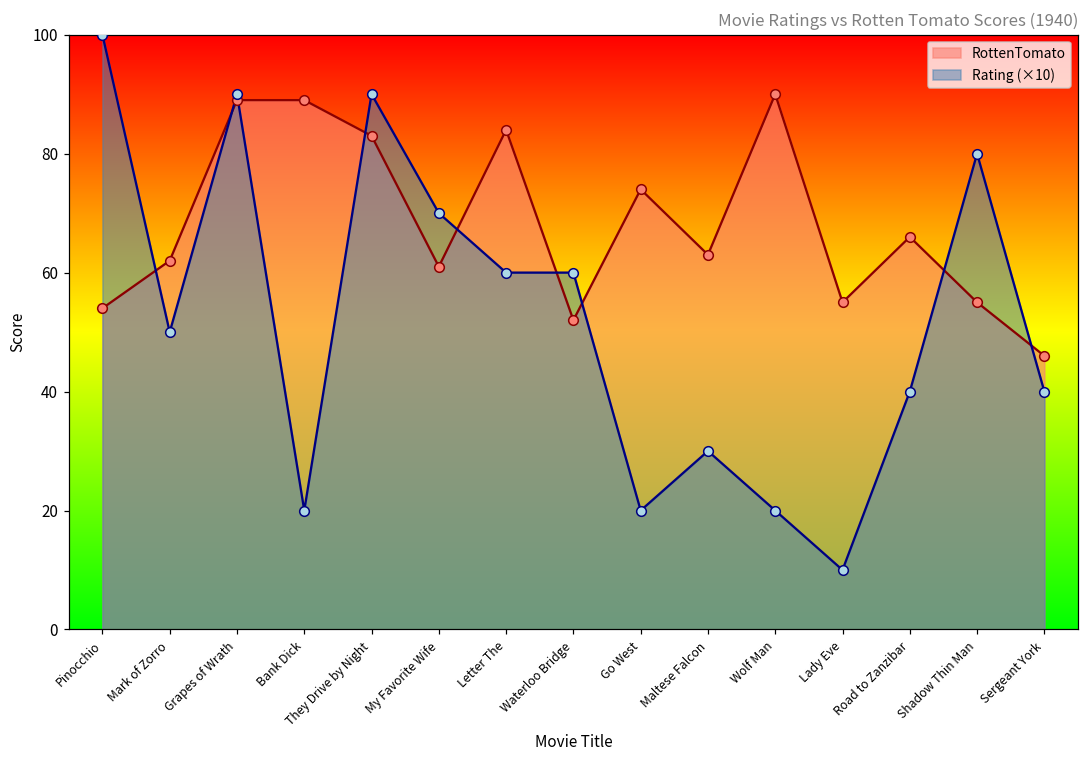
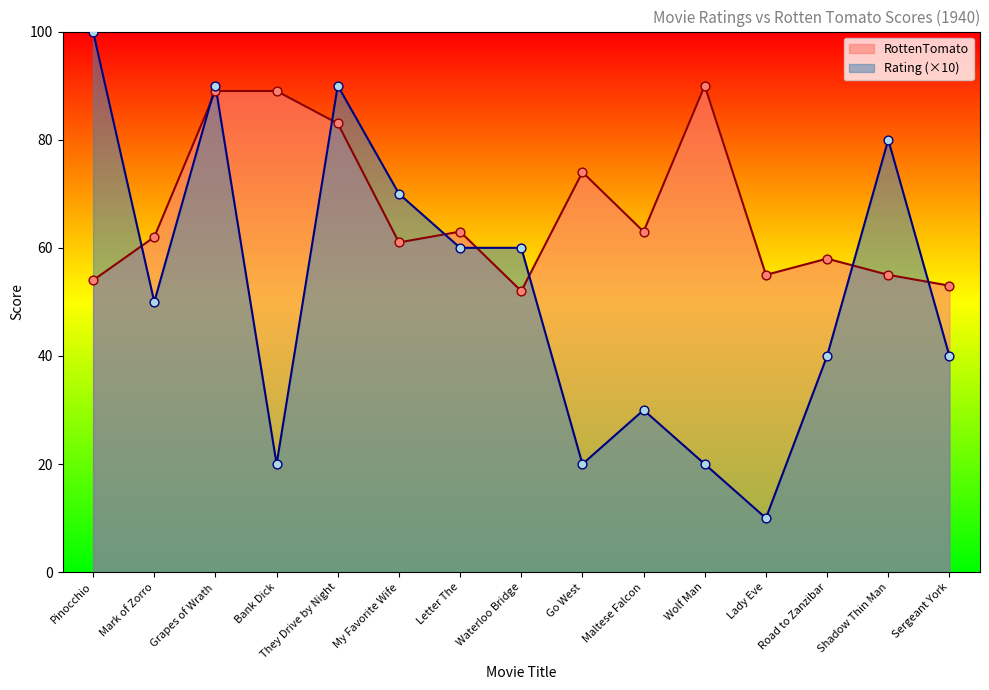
  {
    "RottenTomato": {
      "Pinocchio": 54,
      "Mark of Zorro": 62,
      "Grapes of Wrath": 89,
      "Bank Dick": 89,
      "They Drive by Night": 83,
      "My Favorite Wife": 61,
-     "Letter The": 84,
+     "Letter The": 63,
      "Waterloo Bridge": 52,
      "Go West": 74,
      "Maltese Falcon": 63,
      "Wolf Man": 90,
      "Lady Eve": 55,
-     "Road to Zanzibar": 66,
+     "Road to Zanzibar": 58,
      "Shadow Thin Man": 55,
-     "Sergeant York": 46
+     "Sergeant York": 53
    },
    "Rating (×10)": {
      "Pinocchio": 100,
      "Mark of Zorro": 50,
      "Grapes of Wrath": 90,
      "Bank Dick": 20,
      "They Drive by Night": 90,
      "My Favorite Wife": 70,
      "Letter The": 60,
      "Waterloo Bridge": 60,
      "Go West": 20,
      "Maltese Falcon": 30,
      "Wolf Man": 20,
      "Lady Eve": 10,
      "Road to Zanzibar": 40,
      "Shadow Thin Man": 80,
      "Sergeant York": 40
    }
  }
